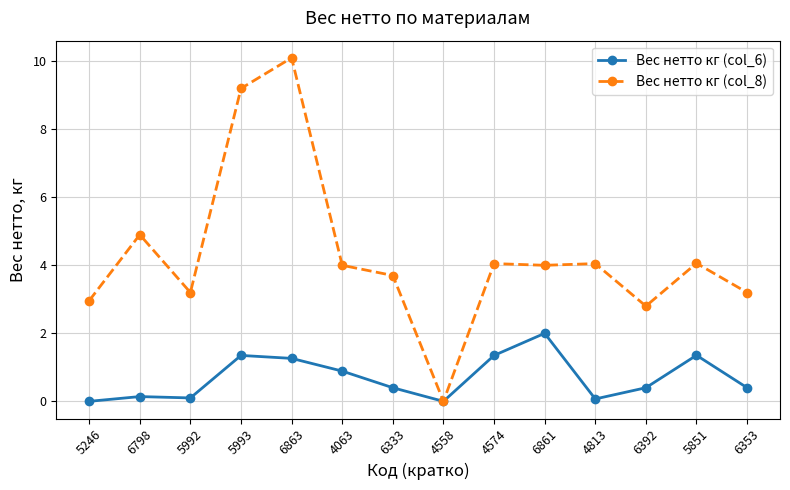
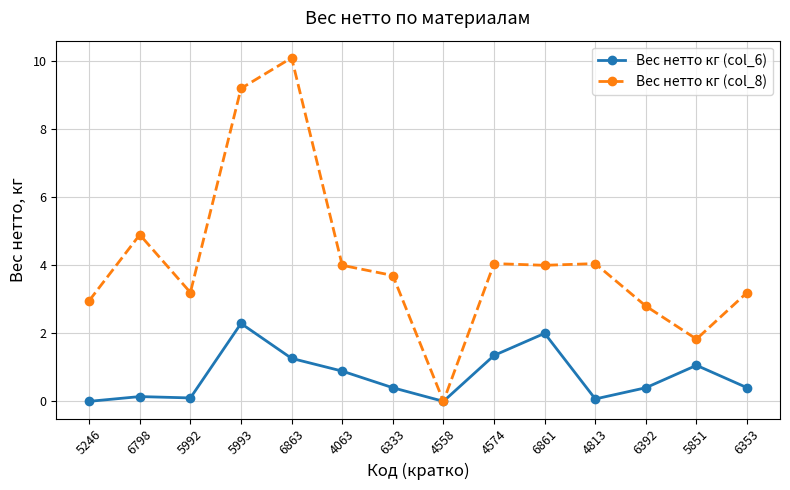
  {
    "Вес нетто кг (col_6)": {
      "5246": 0.0,
      "6798": 0.1,
      "5992": 0.1,
-     "5993": 1.4,
+     "5993": 2.3,
      "6863": 1.3,
      "4063": 0.9,
      "6333": 0.4,
      "4574": 1.4,
      "6861": 2.0,
      "4813": 0.1,
      "6392": 0.4,
-     "5851": 1.4,
+     "5851": 1.1,
      "6353": 0.4
    },
    "Вес нетто кг (col_8)": {
      "5246": 3.0,
      "6798": 4.9,
      "5992": 3.2,
      "5993": 9.2,
      "6863": 10.1,
      "4063": 4.0,
      "6333": 3.7,
      "4574": 4.1,
      "6861": 4.0,
      "4813": 4.1,
      "6392": 2.8,
-     "5851": 4.1,
+     "5851": 1.8,
      "6353": 3.2
    }
  }
